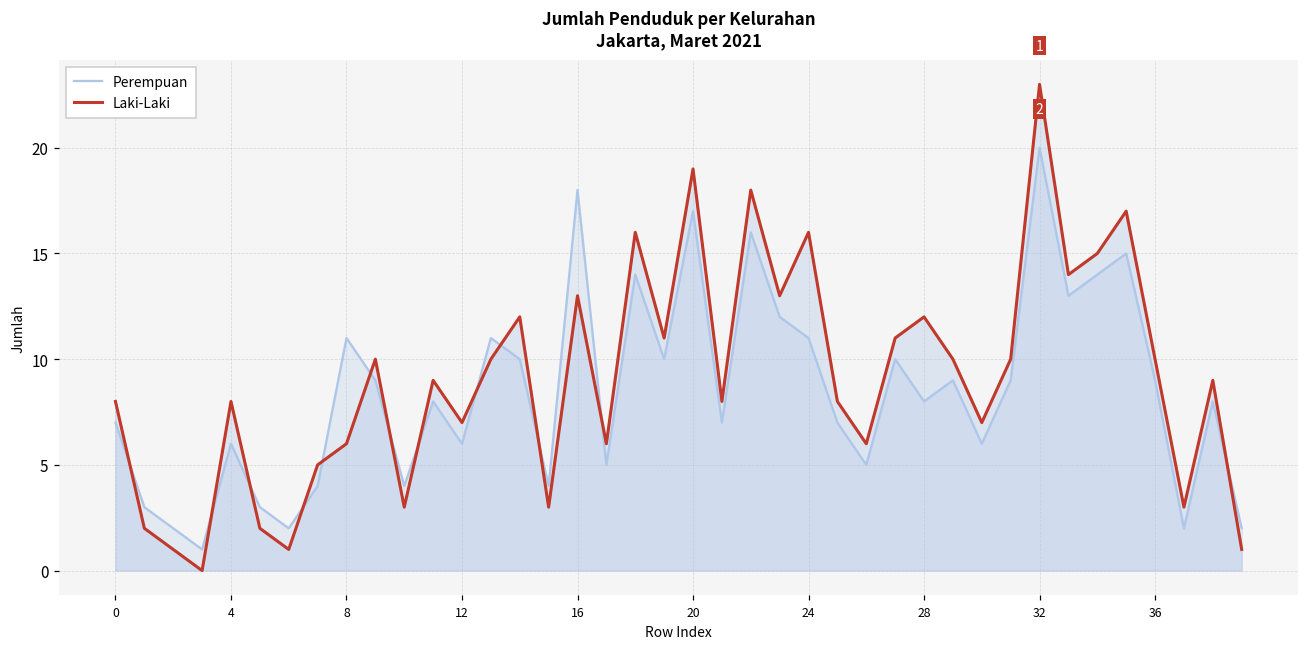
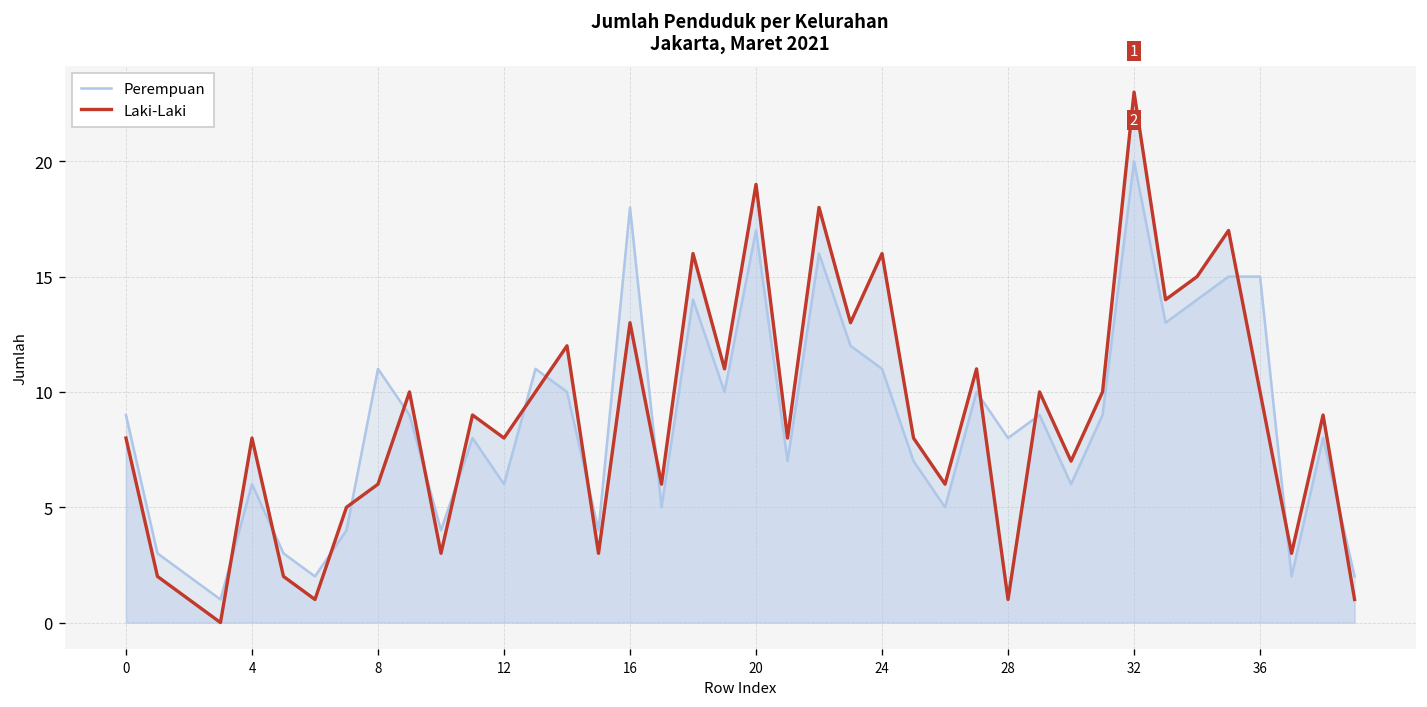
  {
    "Perempuan": {
-     "0": 7,
+     "0": 9,
      "4": 6,
      "8": 11,
      "12": 6,
      "16": 18,
      "20": 17,
      "24": 11,
      "28": 8,
      "32": 20,
-     "36": 9
+     "36": 15
    },
    "Laki-Laki": {
      "0": 8,
      "4": 8,
      "8": 6,
-     "12": 7,
+     "12": 8,
      "16": 13,
      "20": 19,
      "24": 16,
-     "28": 12,
+     "28": 1,
      "36": 10
    }
  }
